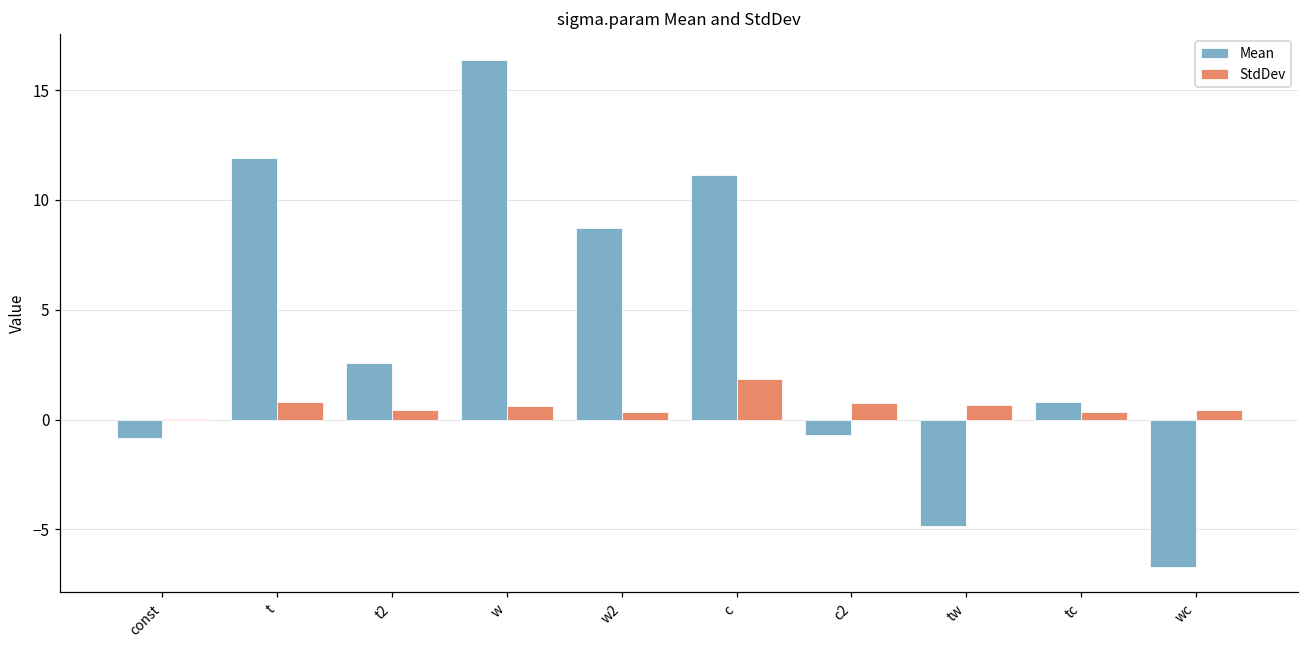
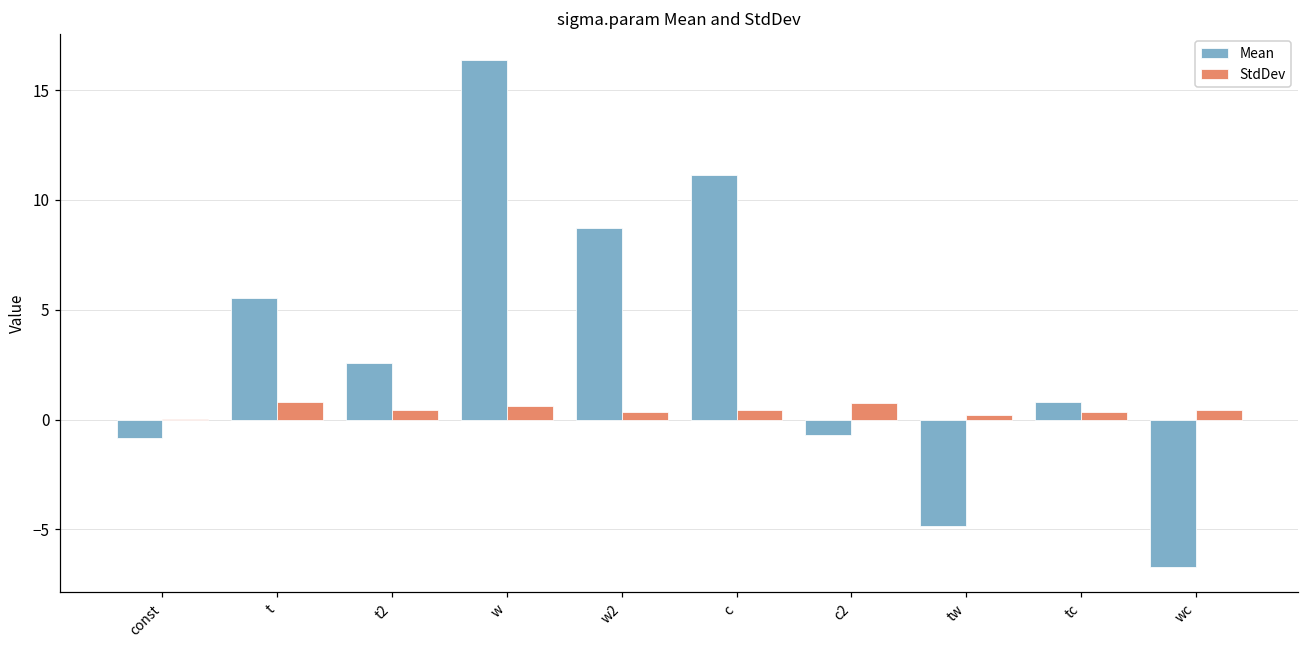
  {
    "Mean": {
      "const": -0.9,
-     "t": 11.9,
+     "t": 5.5,
      "t2": 2.6,
      "w": 16.4,
      "w2": 8.7,
      "c": 11.1,
      "c2": -0.7,
      "tw": -4.9,
      "tc": 0.8,
      "wc": -6.7
    },
    "StdDev": {
      "t": 0.8,
      "t2": 0.4,
      "w": 0.6,
      "w2": 0.4,
-     "c": 1.8,
+     "c": 0.4,
      "c2": 0.8,
-     "tw": 0.6,
+     "tw": 0.2,
      "tc": 0.4,
      "wc": 0.4
    }
  }
